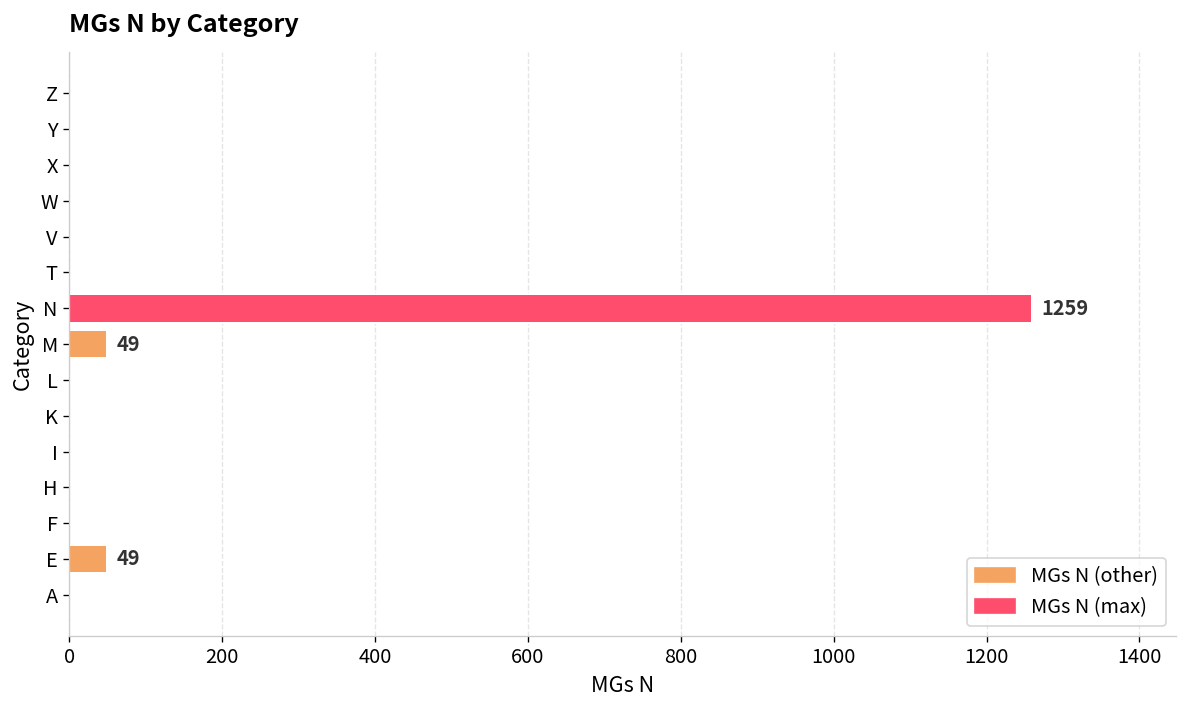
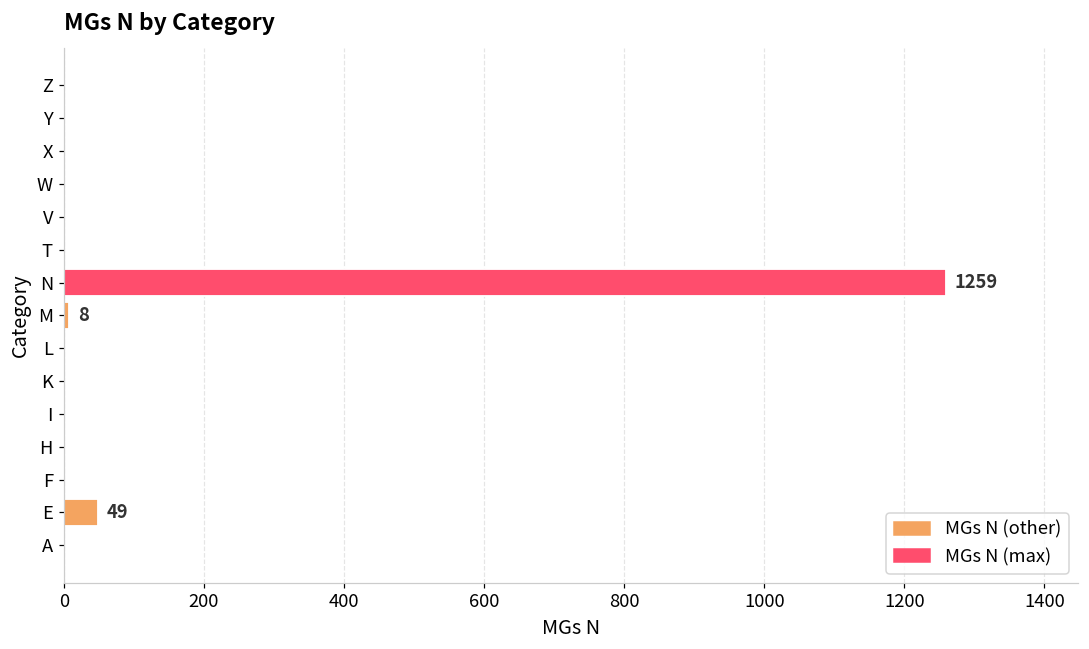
  {
    "N": 1259,
-   "M": 49,
+   "M": 8,
    "E": 49
  }
